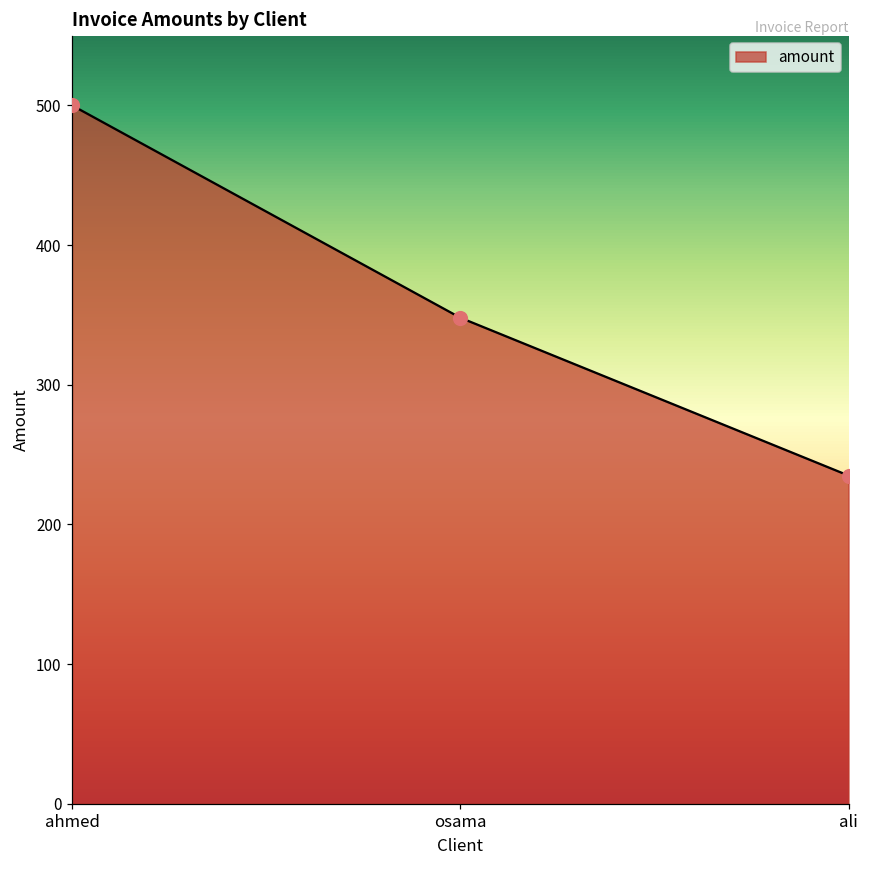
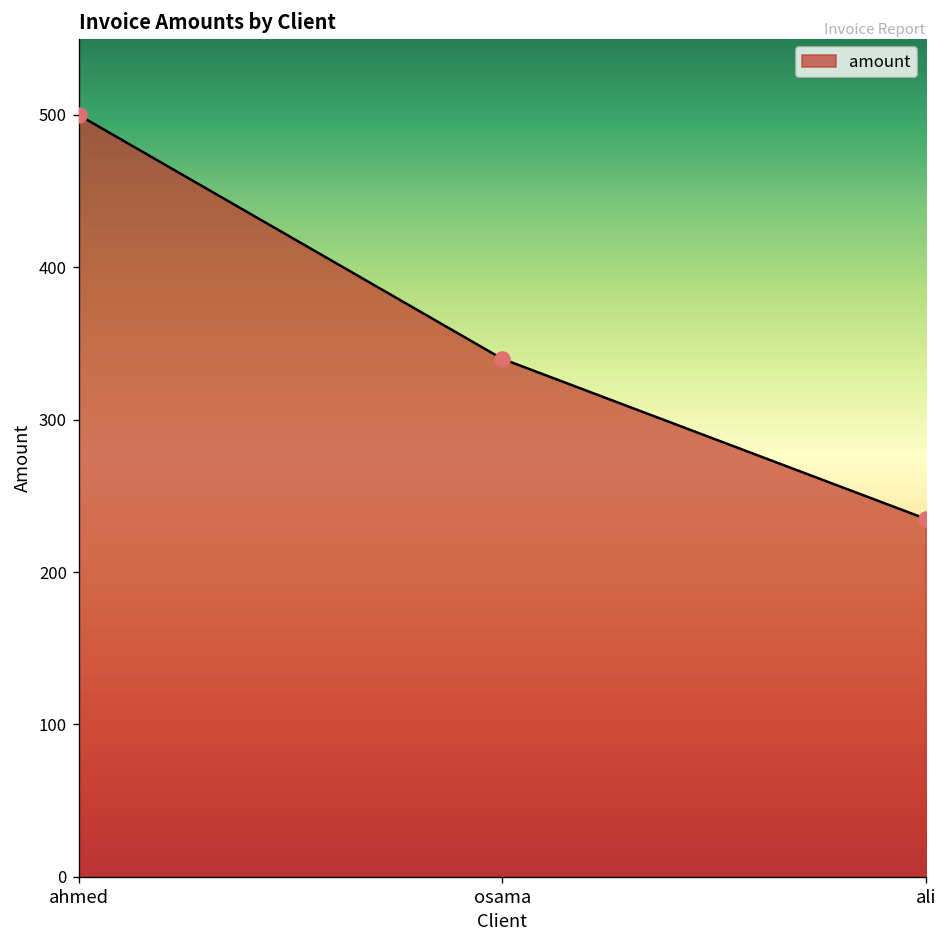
  {
    "ahmed": 500,
-   "osama": 348,
+   "osama": 340,
    "ali": 235
  }
